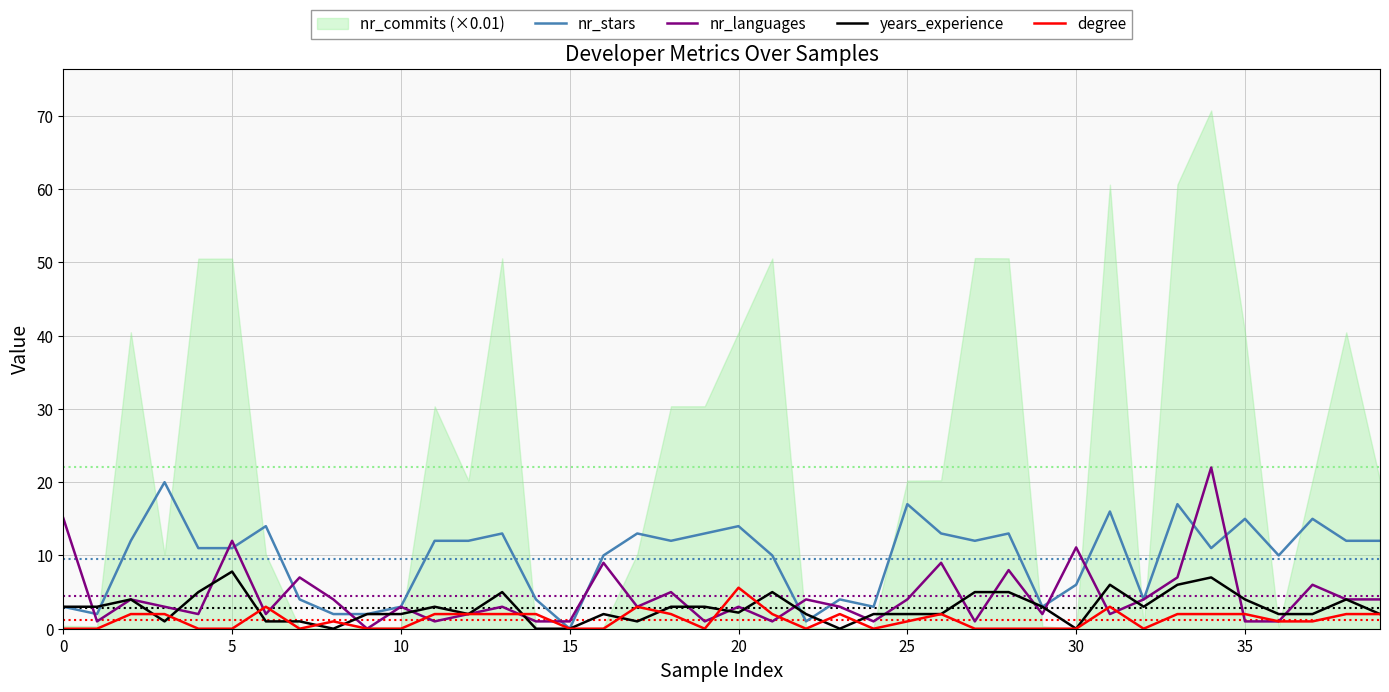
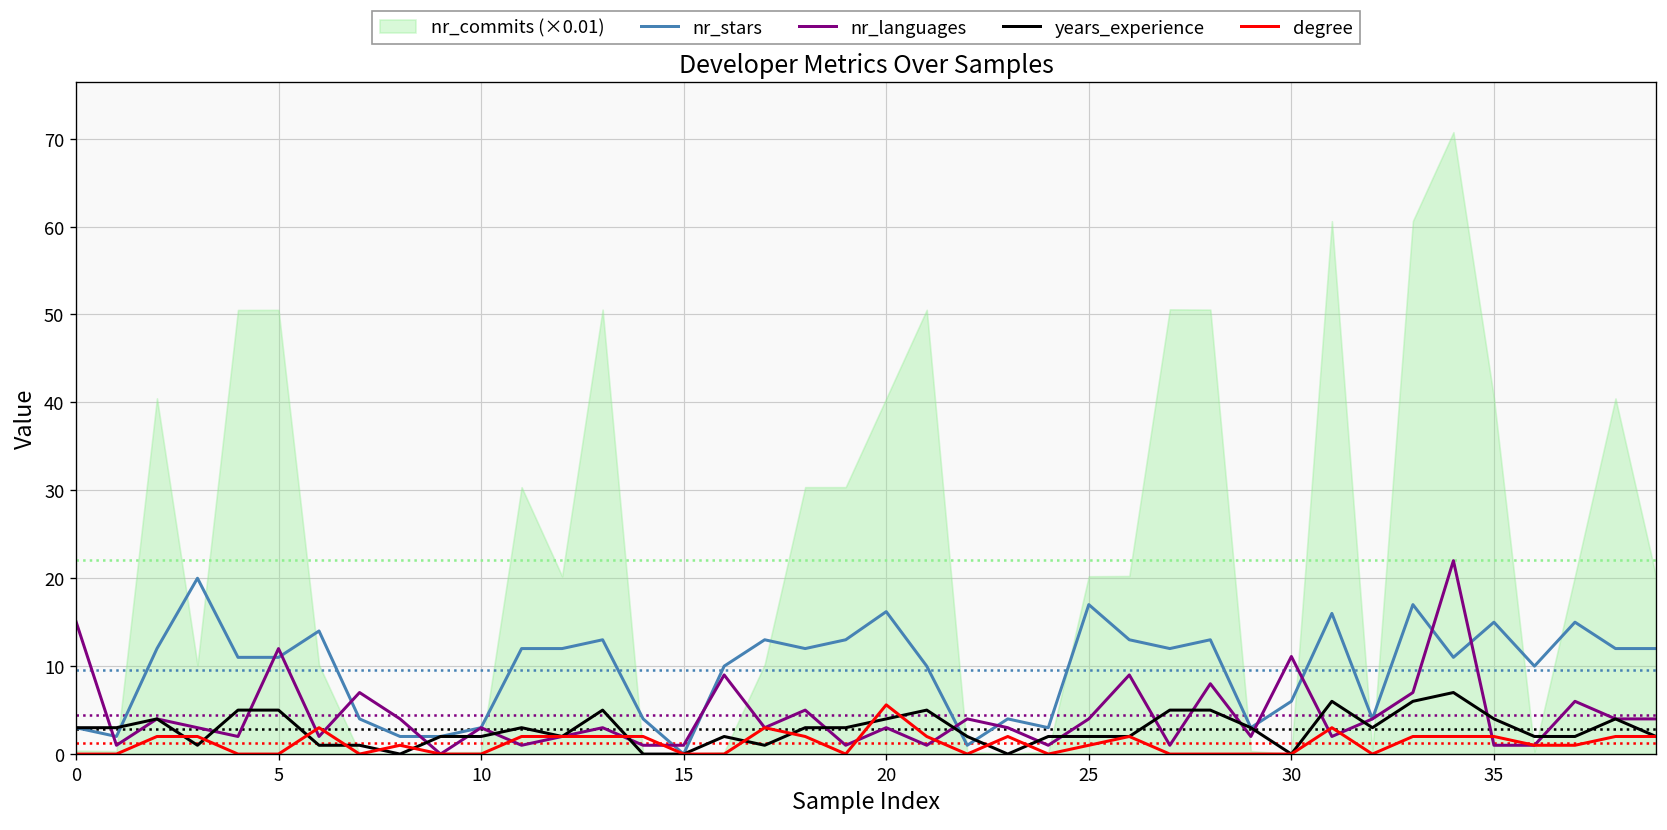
  {
    "nr_commits (×0.01)": {
      "0": 0,
      "5": 51,
      "20": 40,
      "25": 20,
      "35": 40
    },
    "nr_stars": {
      "5": 11,
-     "20": 14,
+     "20": 16,
      "25": 17,
      "30": 6,
      "35": 15
    },
    "nr_languages": {
      "0": 15,
      "5": 12,
      "15": 1,
      "20": 3,
      "25": 4,
      "30": 11,
      "35": 1
    },
    "years_experience": {
-     "5": 8,
+     "5": 5,
      "10": 2,
-     "20": 2,
+     "20": 4,
      "25": 2,
      "35": 4
    },
    "degree": {
      "0": 0,
      "5": 0,
      "20": 6,
      "25": 1,
      "35": 2
    }
  }
